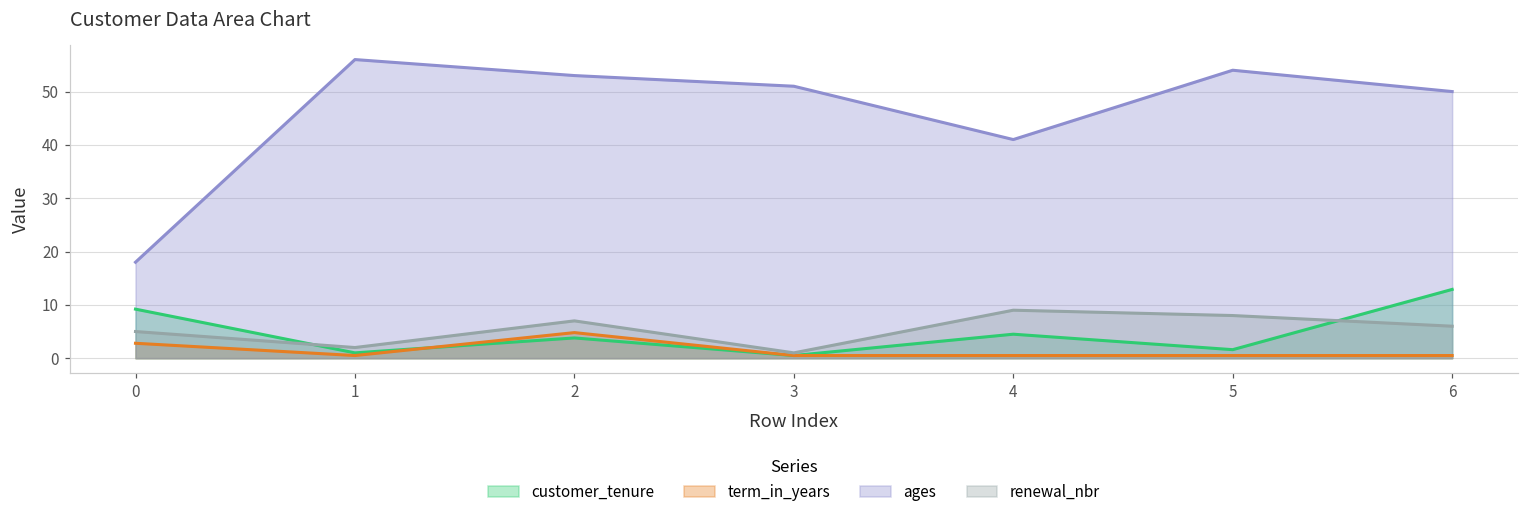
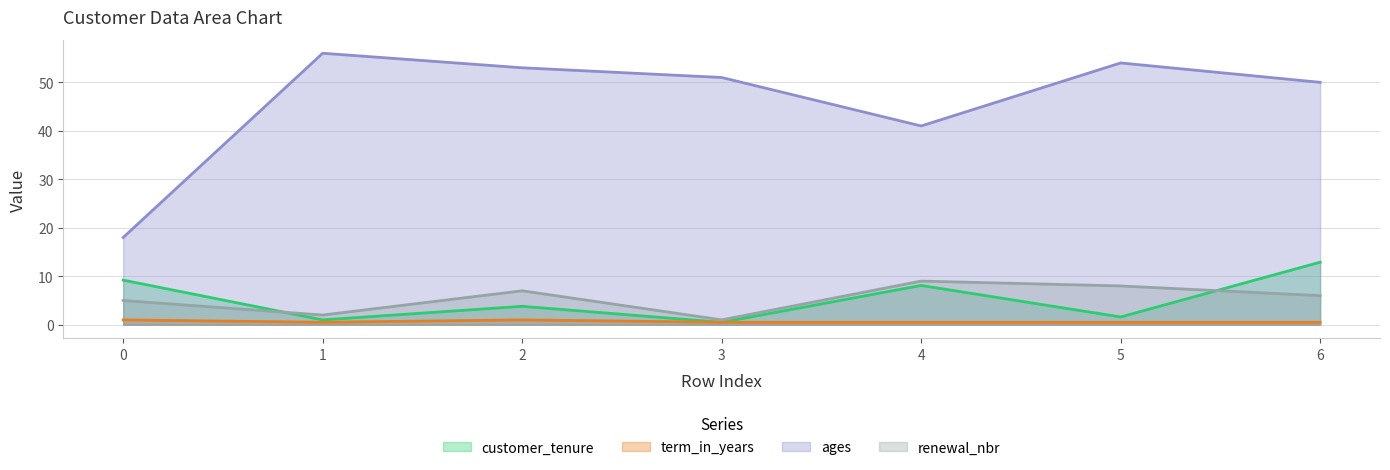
  {
    "customer_tenure": {
      "0": 9,
      "2": 4,
-     "4": 5,
+     "4": 8,
      "5": 2,
      "6": 13
    },
    "term_in_years": {
-     "0": 3,
-     "2": 5,
+     "0": 1,
+     "2": 1,
      "4": 1,
      "5": 1,
      "6": 1
    }
  }
